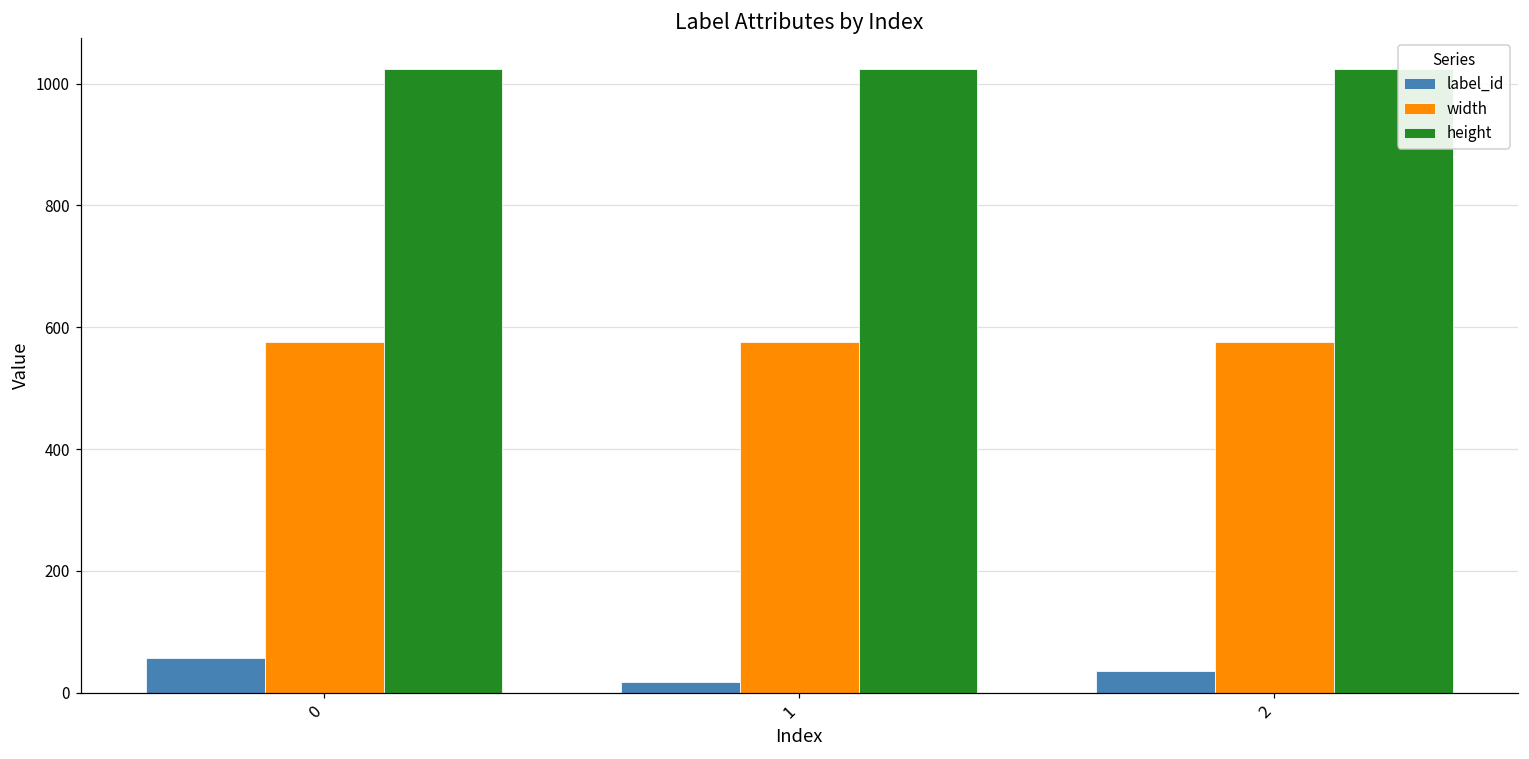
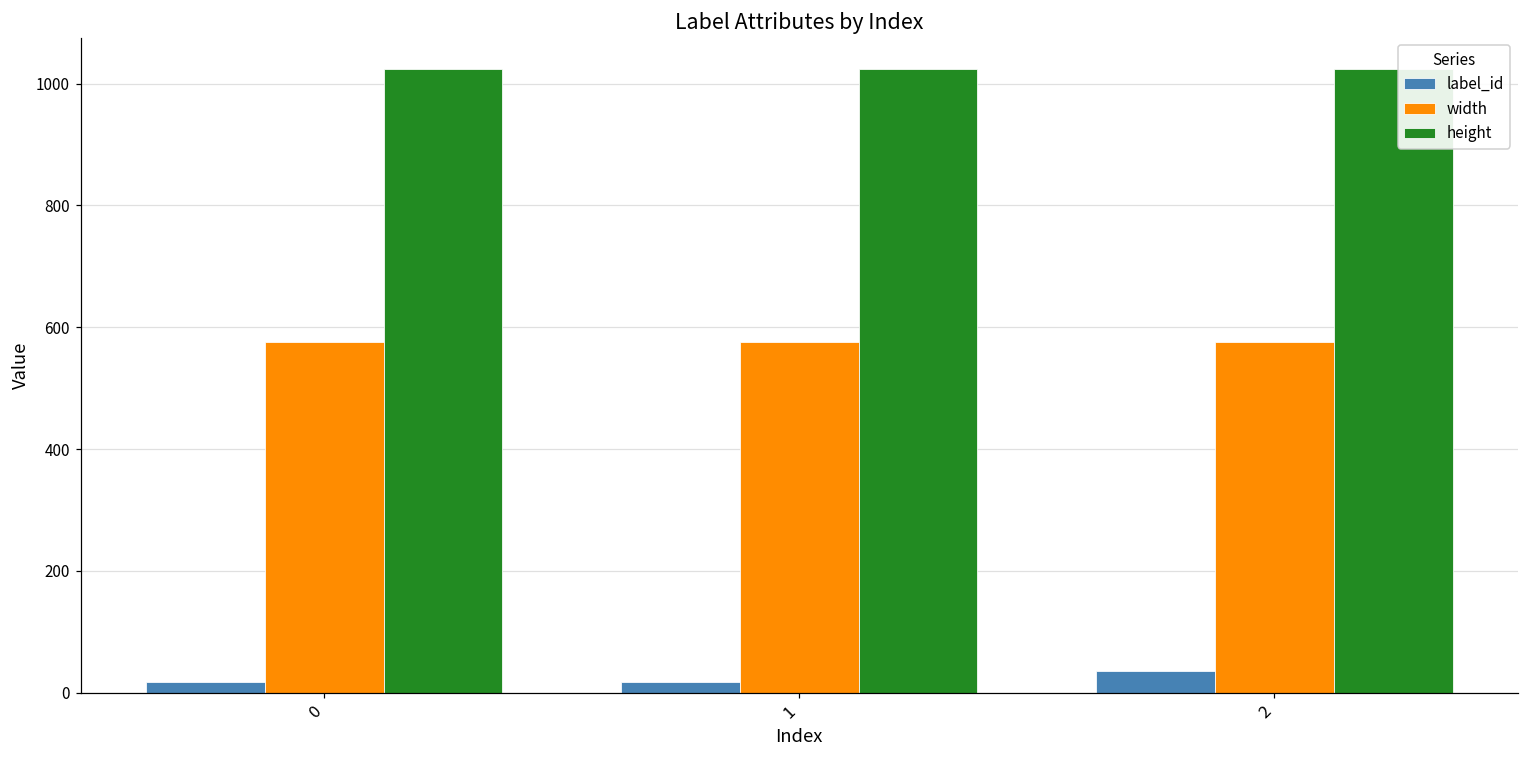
  {
    "label_id": {
-     "0": 60,
+     "0": 20,
      "1": 20,
      "2": 40
    },
    "width": {
      "0": 580,
      "1": 580,
      "2": 580
    },
    "height": {
      "0": 1020,
      "1": 1020,
      "2": 1020
    }
  }
